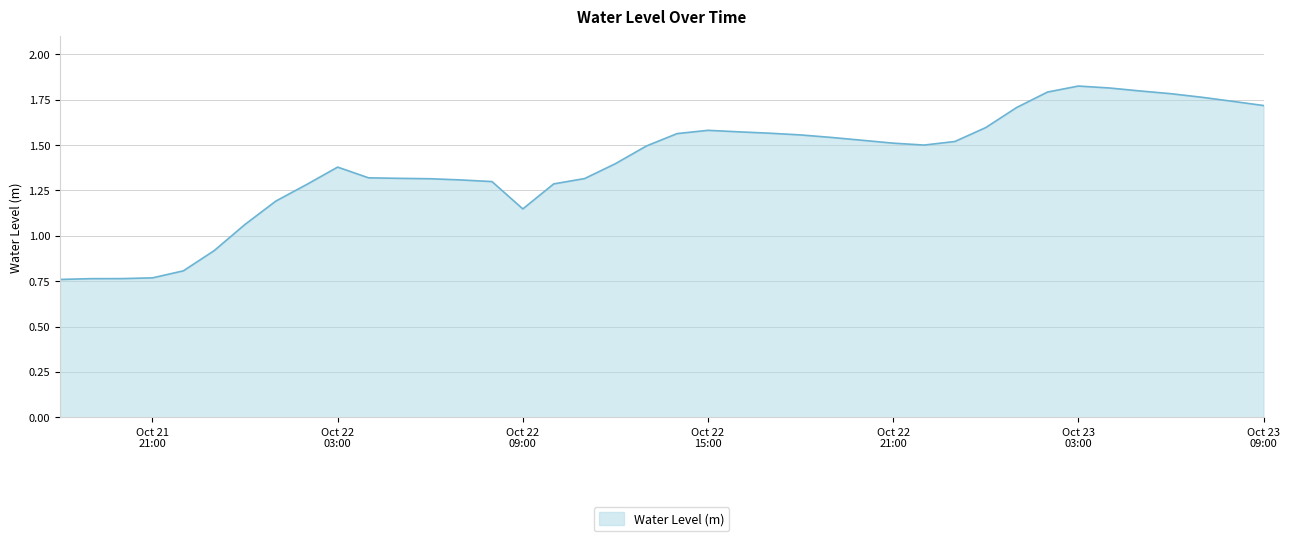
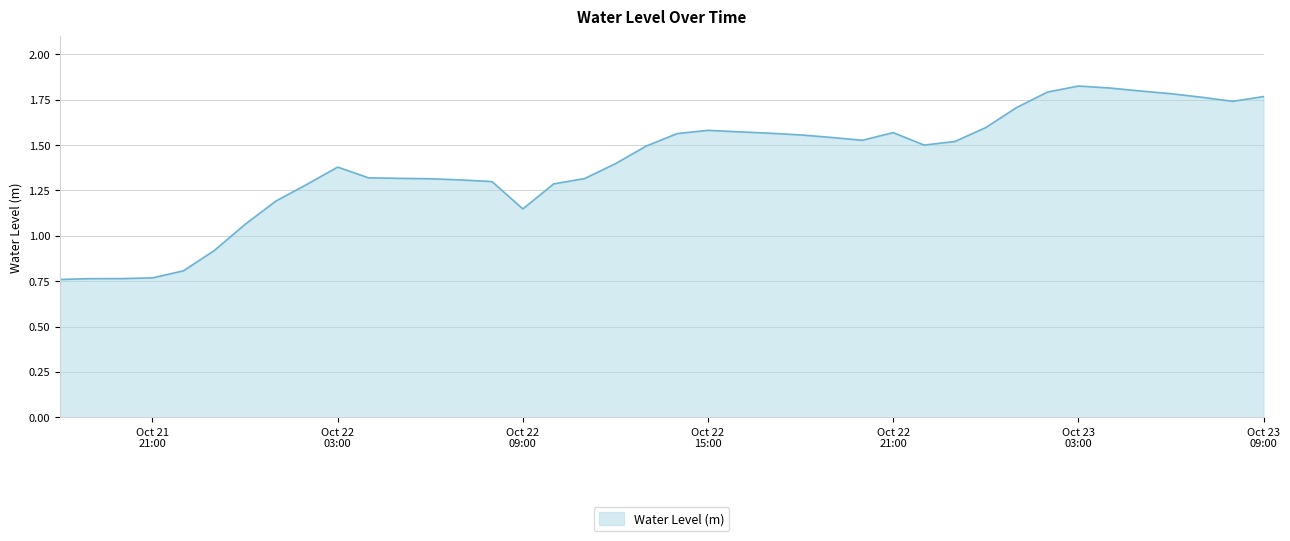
  {
    "Oct 21 21:00": 0.77,
    "Oct 22 03:00": 1.38,
    "Oct 22 09:00": 1.15,
    "Oct 22 15:00": 1.58,
-   "Oct 22 21:00": 1.51,
+   "Oct 22 21:00": 1.57,
    "Oct 23 03:00": 1.82,
-   "Oct 23 09:00": 1.72
+   "Oct 23 09:00": 1.77
  }
